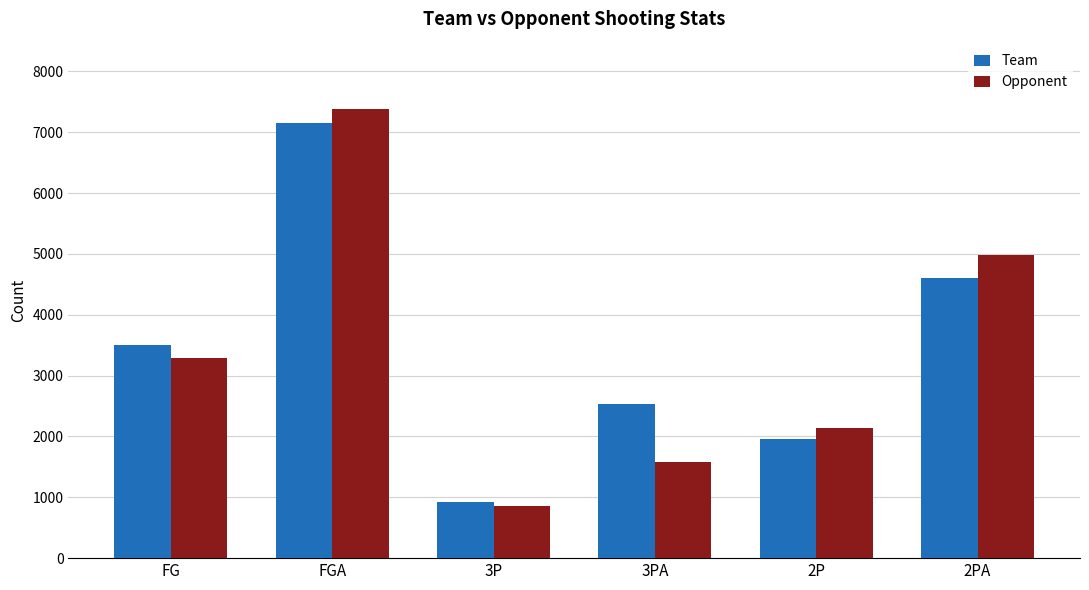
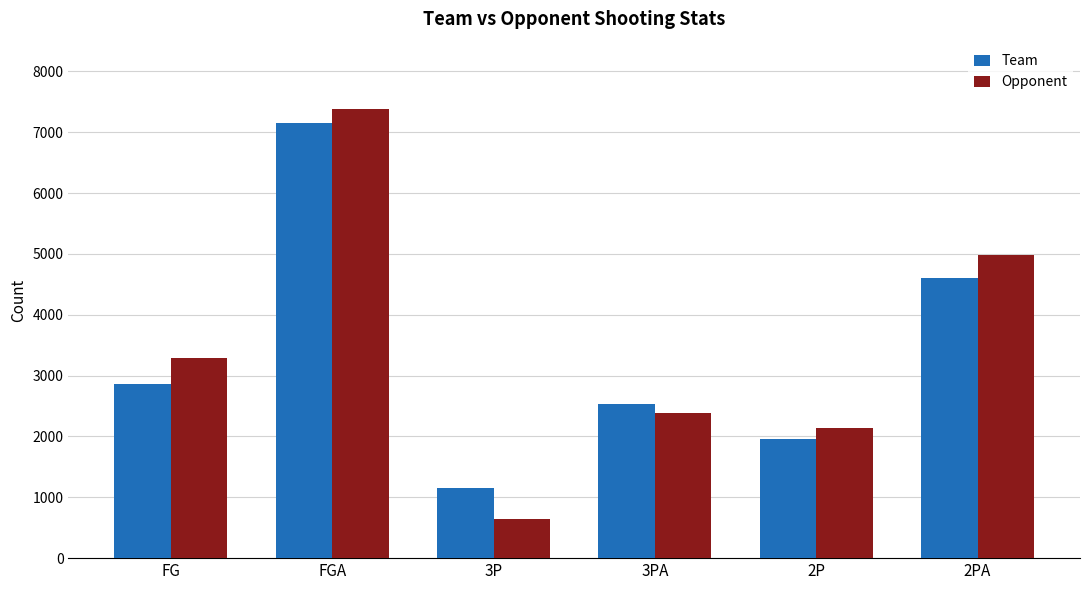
  {
    "Team": {
-     "FG": 3500,
+     "FG": 2900,
      "FGA": 7100,
-     "3P": 900,
+     "3P": 1200,
      "3PA": 2500,
      "2P": 2000,
      "2PA": 4600
    },
    "Opponent": {
      "FG": 3300,
      "FGA": 7400,
-     "3P": 900,
-     "3PA": 1600,
+     "3P": 600,
+     "3PA": 2400,
      "2P": 2100,
      "2PA": 5000
    }
  }
